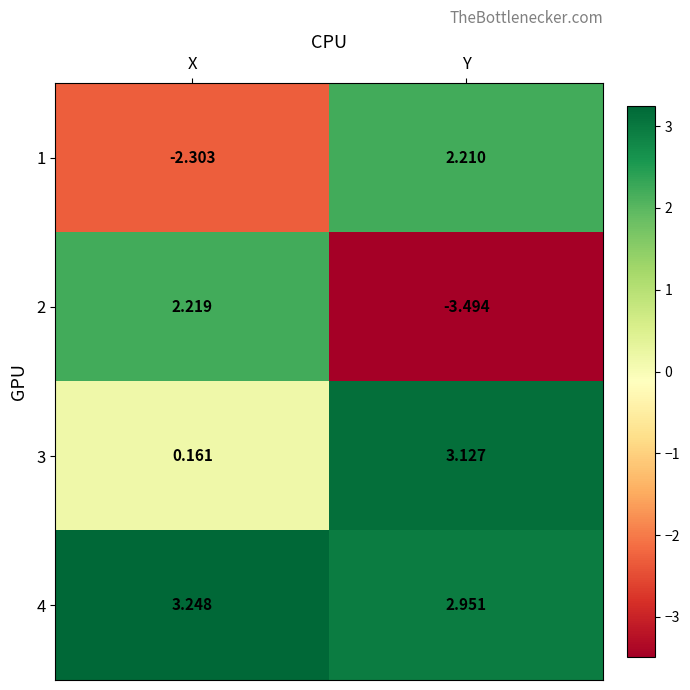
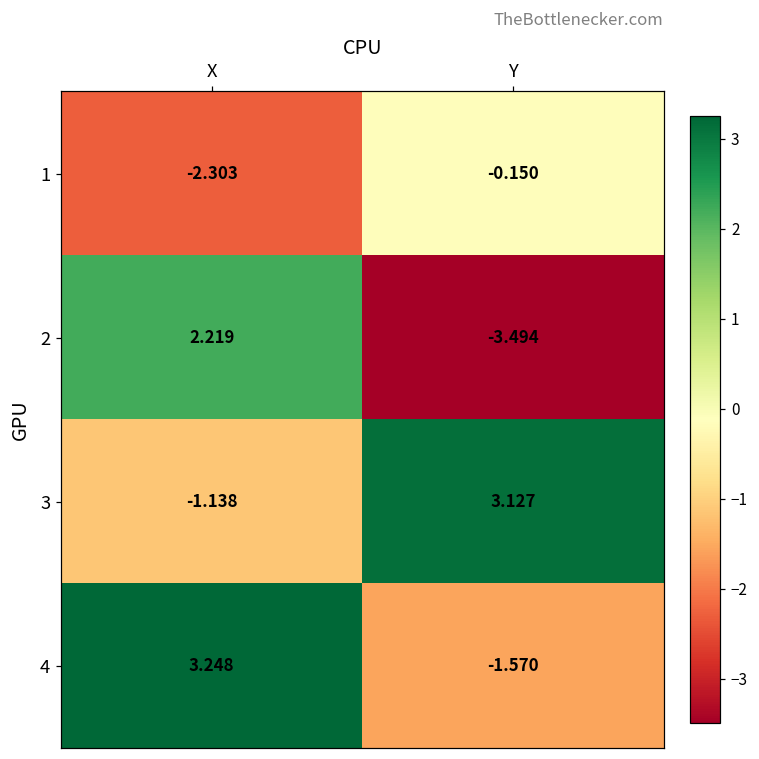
  {
    "1": {
      "X": -2.303,
-     "Y": 2.210
+     "Y": -0.150
    },
    "2": {
      "X": 2.219,
      "Y": -3.494
    },
    "3": {
-     "X": 0.161,
+     "X": -1.138,
      "Y": 3.127
    },
    "4": {
      "X": 3.248,
-     "Y": 2.951
+     "Y": -1.570
    }
  }
